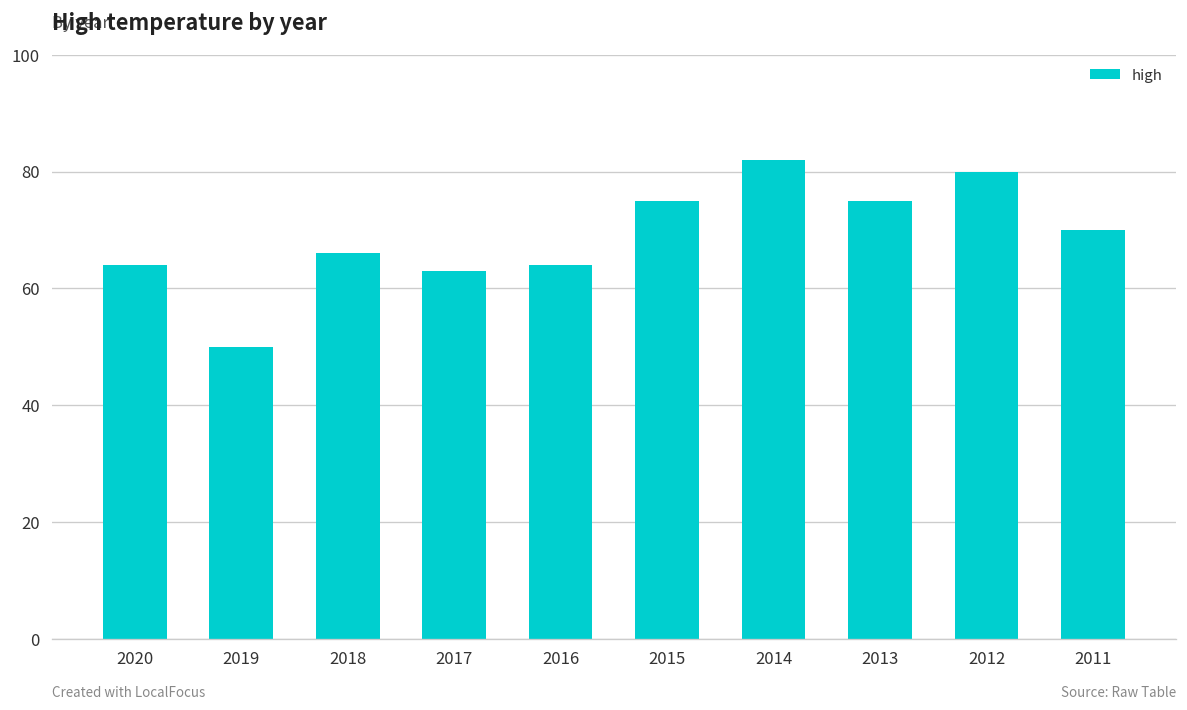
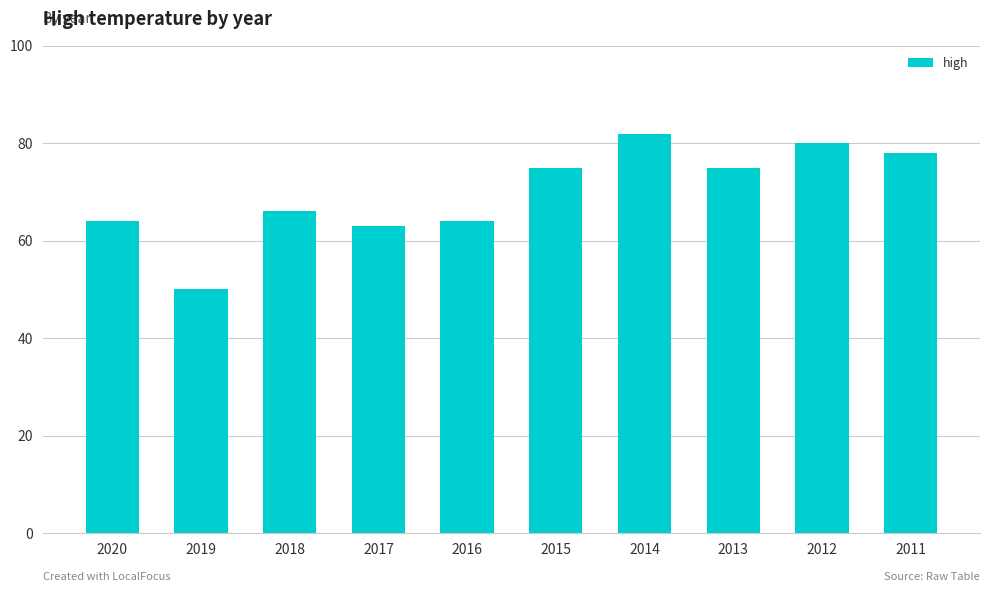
  {
    "2020": 64,
    "2019": 50,
    "2018": 66,
    "2017": 63,
    "2016": 64,
    "2015": 75,
    "2014": 82,
    "2013": 75,
    "2012": 80,
-   "2011": 70
+   "2011": 78
  }
